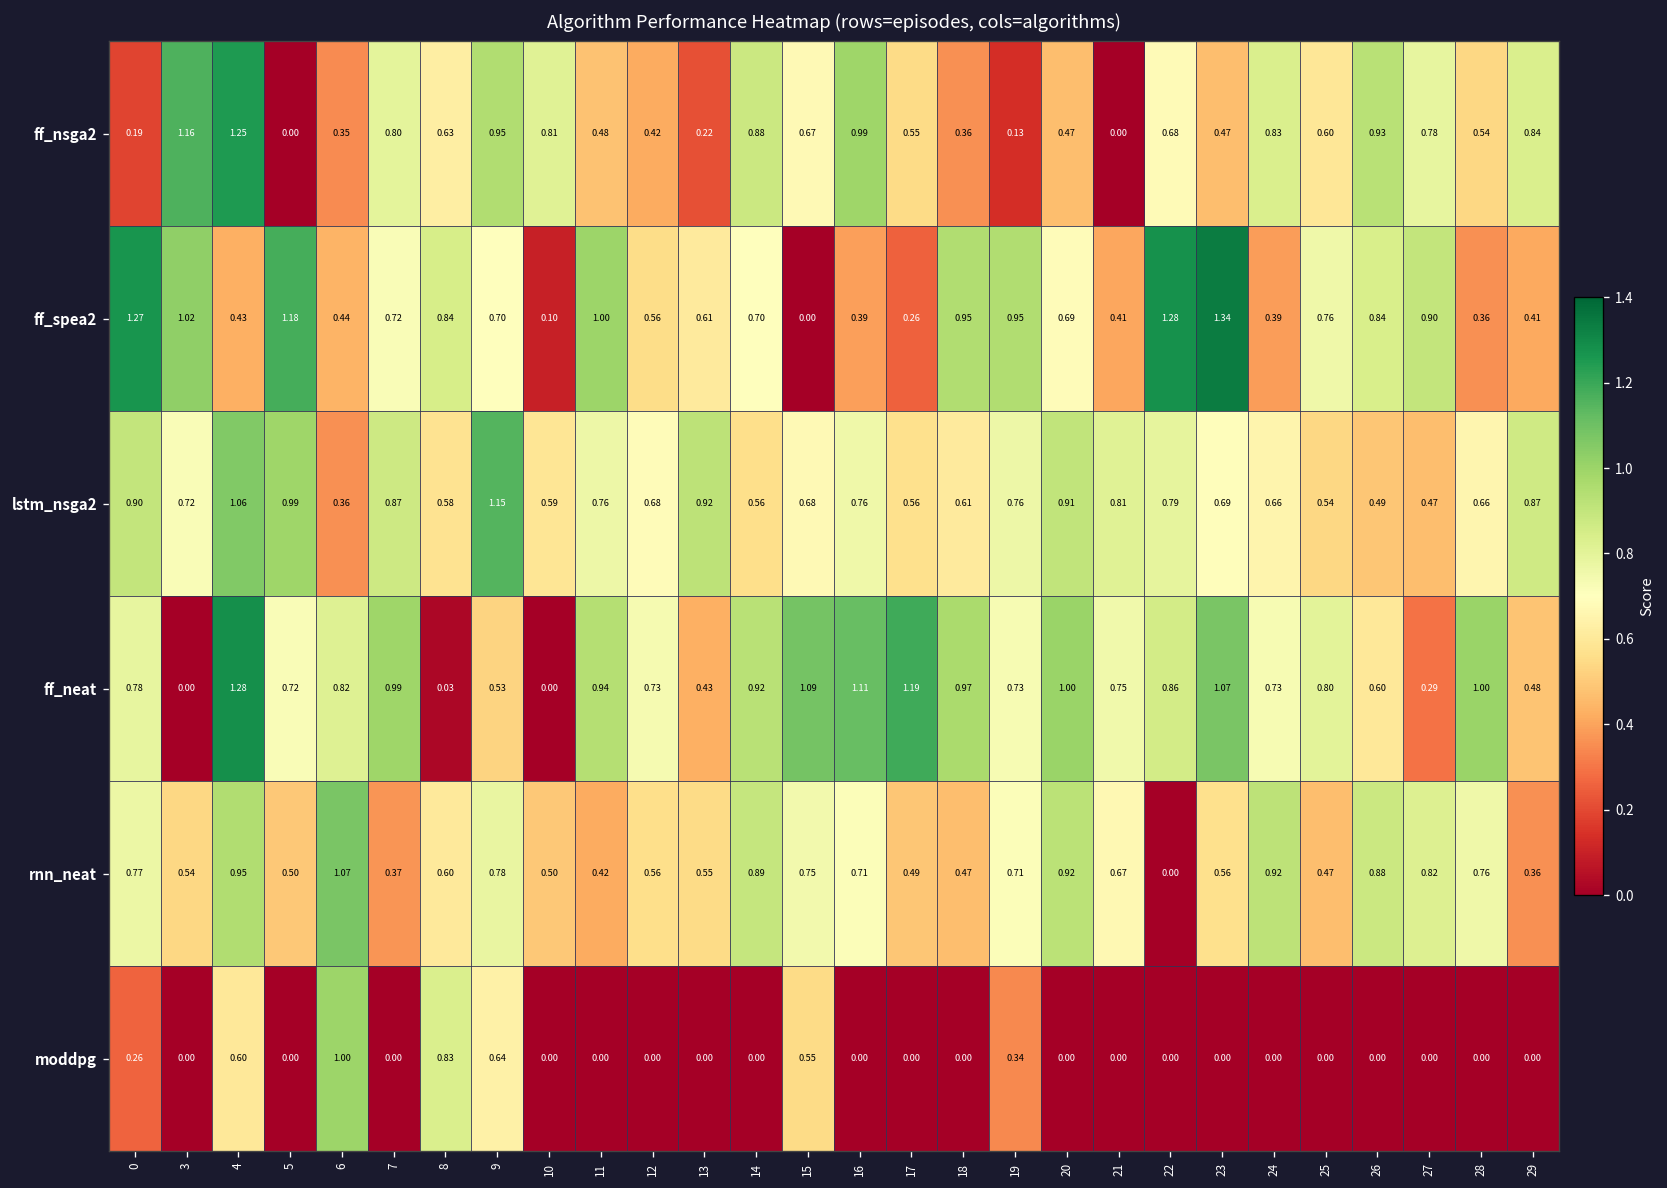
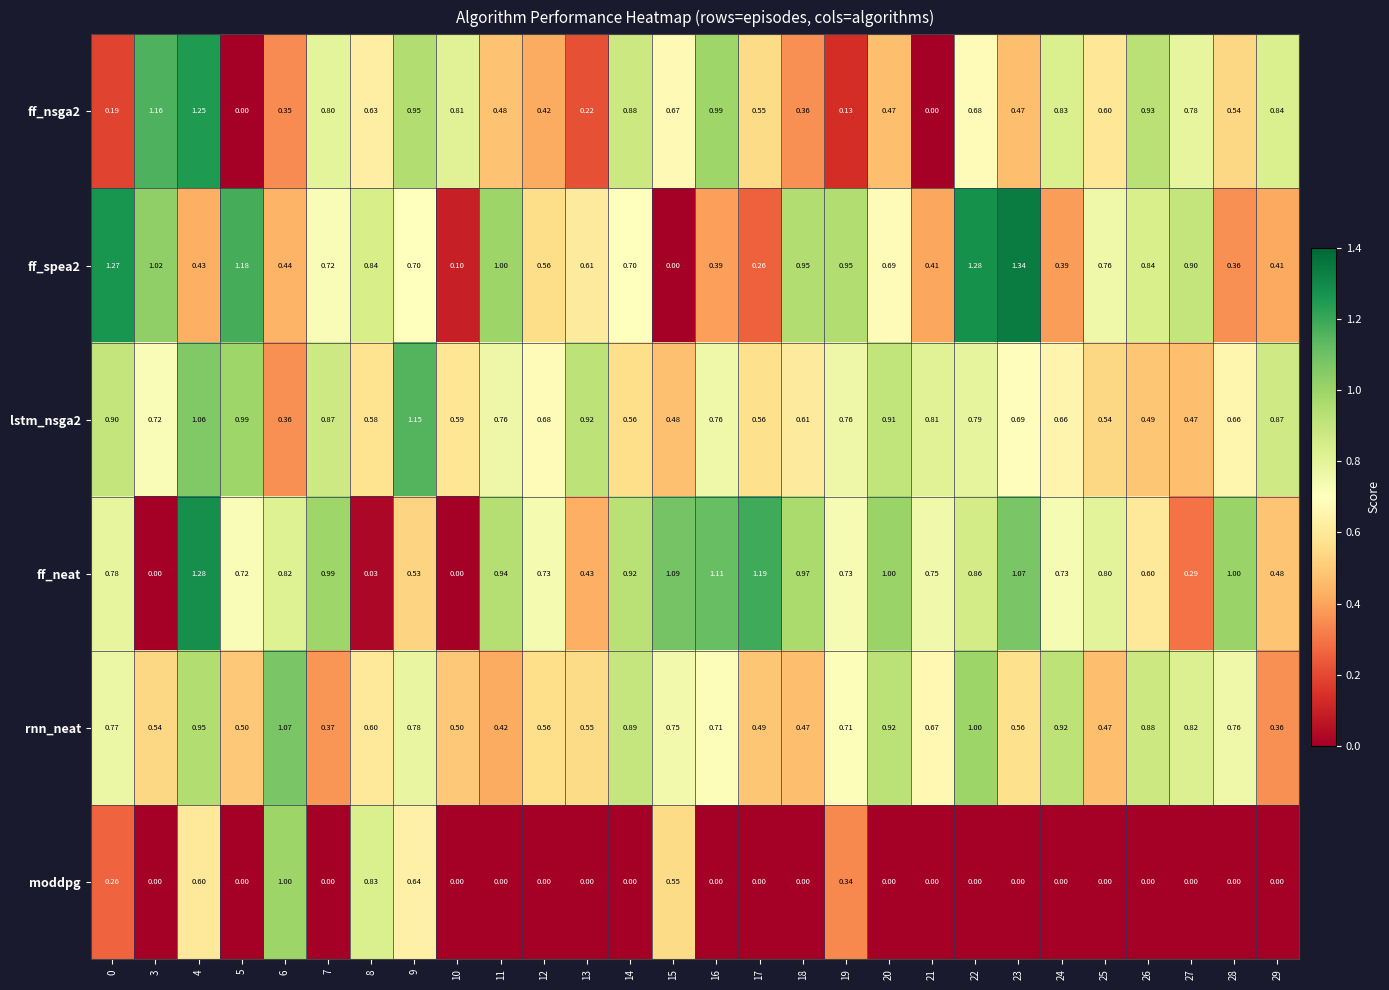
  {
    "ff_nsga2": {
      "0": 0.19,
      "3": 1.16,
      "4": 1.25,
      "5": 0.00,
      "6": 0.35,
      "7": 0.80,
      "8": 0.63,
      "9": 0.95,
      "10": 0.81,
      "11": 0.48,
      "12": 0.42,
      "13": 0.22,
      "14": 0.88,
      "15": 0.67,
      "16": 0.99,
      "17": 0.55,
      "18": 0.36,
      "19": 0.13,
      "20": 0.47,
      "21": 0.00,
      "22": 0.68,
      "23": 0.47,
      "24": 0.83,
      "25": 0.60,
      "26": 0.93,
      "27": 0.78,
      "28": 0.54,
      "29": 0.84
    },
    "ff_spea2": {
      "0": 1.27,
      "3": 1.02,
      "4": 0.43,
      "5": 1.18,
      "6": 0.44,
      "7": 0.72,
      "8": 0.84,
      "9": 0.70,
      "10": 0.10,
      "11": 1.00,
      "12": 0.56,
      "13": 0.61,
      "14": 0.70,
      "15": 0.00,
      "16": 0.39,
      "17": 0.26,
      "18": 0.95,
      "19": 0.95,
      "20": 0.69,
      "21": 0.41,
      "22": 1.28,
      "23": 1.34,
      "24": 0.39,
      "25": 0.76,
      "26": 0.84,
      "27": 0.90,
      "28": 0.36,
      "29": 0.41
    },
    "lstm_nsga2": {
      "0": 0.90,
      "3": 0.72,
      "4": 1.06,
      "5": 0.99,
      "6": 0.36,
      "7": 0.87,
      "8": 0.58,
      "9": 1.15,
      "10": 0.59,
      "11": 0.76,
      "12": 0.68,
      "13": 0.92,
      "14": 0.56,
-     "15": 0.68,
+     "15": 0.48,
      "16": 0.76,
      "17": 0.56,
      "18": 0.61,
      "19": 0.76,
      "20": 0.91,
      "21": 0.81,
      "22": 0.79,
      "23": 0.69,
      "24": 0.66,
      "25": 0.54,
      "26": 0.49,
      "27": 0.47,
      "28": 0.66,
      "29": 0.87
    },
    "ff_neat": {
      "0": 0.78,
      "3": 0.00,
      "4": 1.28,
      "5": 0.72,
      "6": 0.82,
      "7": 0.99,
      "8": 0.03,
      "9": 0.53,
      "10": 0.00,
      "11": 0.94,
      "12": 0.73,
      "13": 0.43,
      "14": 0.92,
      "15": 1.09,
      "16": 1.11,
      "17": 1.19,
      "18": 0.97,
      "19": 0.73,
      "20": 1.00,
      "21": 0.75,
      "22": 0.86,
      "23": 1.07,
      "24": 0.73,
      "25": 0.80,
      "26": 0.60,
      "27": 0.29,
      "28": 1.00,
      "29": 0.48
    },
    "rnn_neat": {
      "0": 0.77,
      "3": 0.54,
      "4": 0.95,
      "5": 0.50,
      "6": 1.07,
      "7": 0.37,
      "8": 0.60,
      "9": 0.78,
      "10": 0.50,
      "11": 0.42,
      "12": 0.56,
      "13": 0.55,
      "14": 0.89,
      "15": 0.75,
      "16": 0.71,
      "17": 0.49,
      "18": 0.47,
      "19": 0.71,
      "20": 0.92,
      "21": 0.67,
-     "22": 0.00,
+     "22": 1.00,
      "23": 0.56,
      "24": 0.92,
      "25": 0.47,
      "26": 0.88,
      "27": 0.82,
      "28": 0.76,
      "29": 0.36
    },
    "moddpg": {
      "0": 0.26,
      "3": 0.00,
      "4": 0.60,
      "5": 0.00,
      "6": 1.00,
      "7": 0.00,
      "8": 0.83,
      "9": 0.64,
      "10": 0.00,
      "11": 0.00,
      "12": 0.00,
      "13": 0.00,
      "14": 0.00,
      "15": 0.55,
      "16": 0.00,
      "17": 0.00,
      "18": 0.00,
      "19": 0.34,
      "20": 0.00,
      "21": 0.00,
      "22": 0.00,
      "23": 0.00,
      "24": 0.00,
      "25": 0.00,
      "26": 0.00,
      "27": 0.00,
      "28": 0.00,
      "29": 0.00
    }
  }
